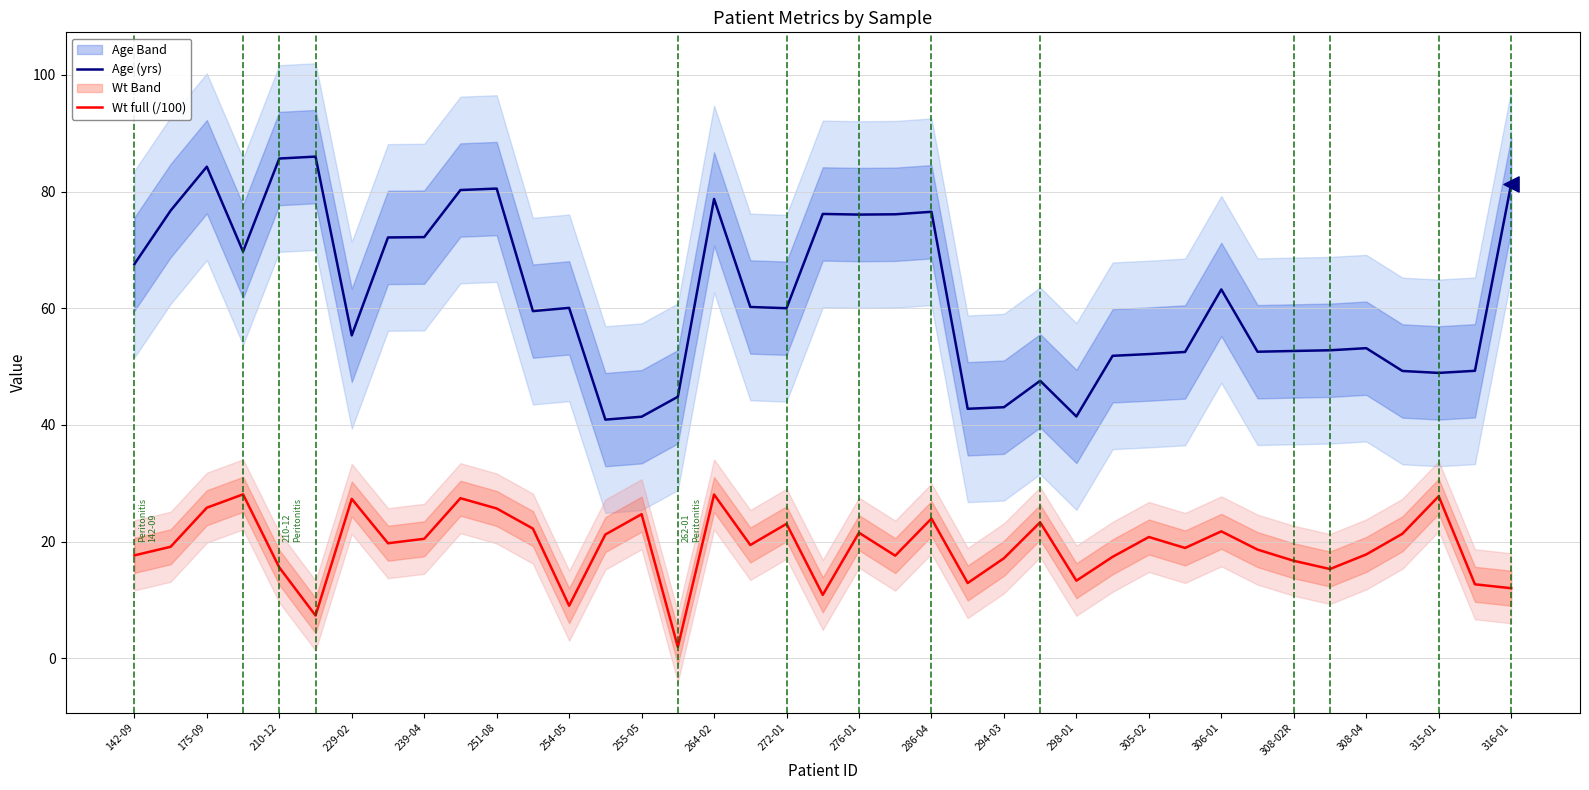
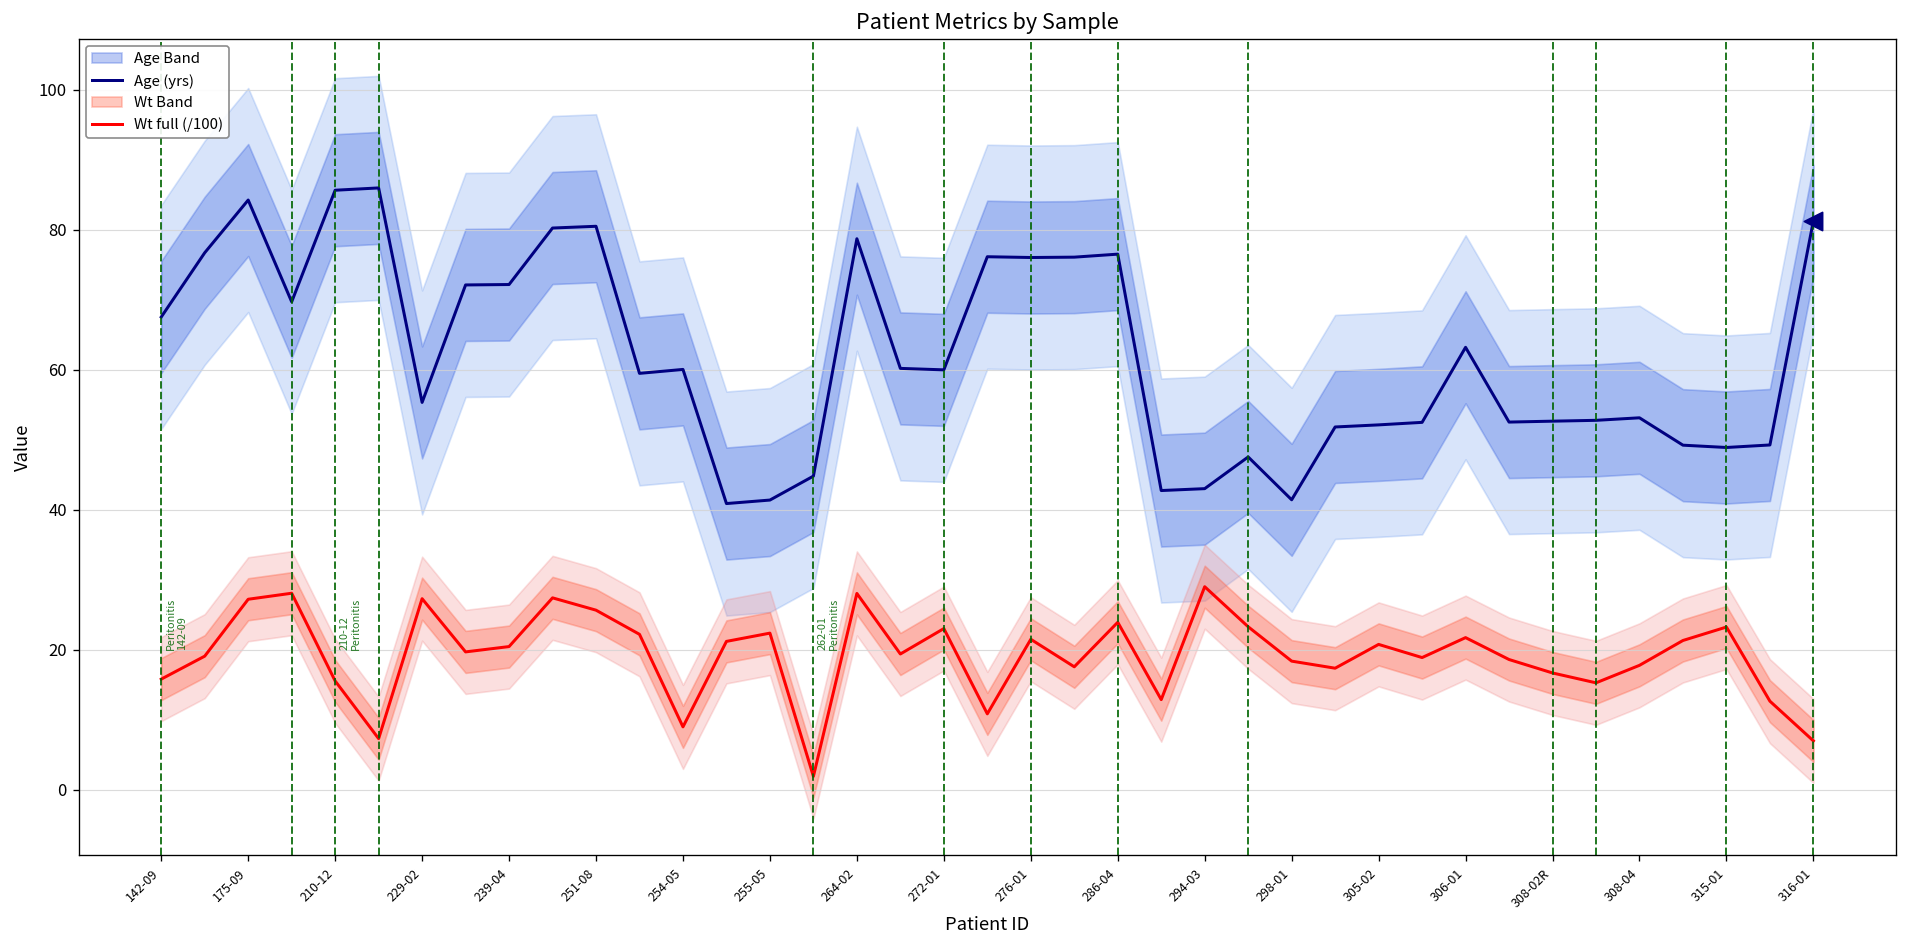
  {
    "Wt full (/100)": {
-     "142-09": 18,
-     "175-09": 26,
+     "142-09": 16,
+     "175-09": 27,
      "210-12": 16,
      "229-02": 27,
      "239-04": 20,
      "251-08": 26,
      "254-05": 9,
-     "255-05": 25,
+     "255-05": 22,
      "272-01": 23,
      "276-01": 22,
      "286-04": 24,
-     "294-03": 17,
-     "298-01": 13,
+     "294-03": 29,
+     "298-01": 18,
      "305-02": 21,
      "306-01": 22,
      "308-02R": 17,
      "308-04": 18,
-     "315-01": 28,
-     "316-01": 12
+     "315-01": 23,
+     "316-01": 7
    }
  }
